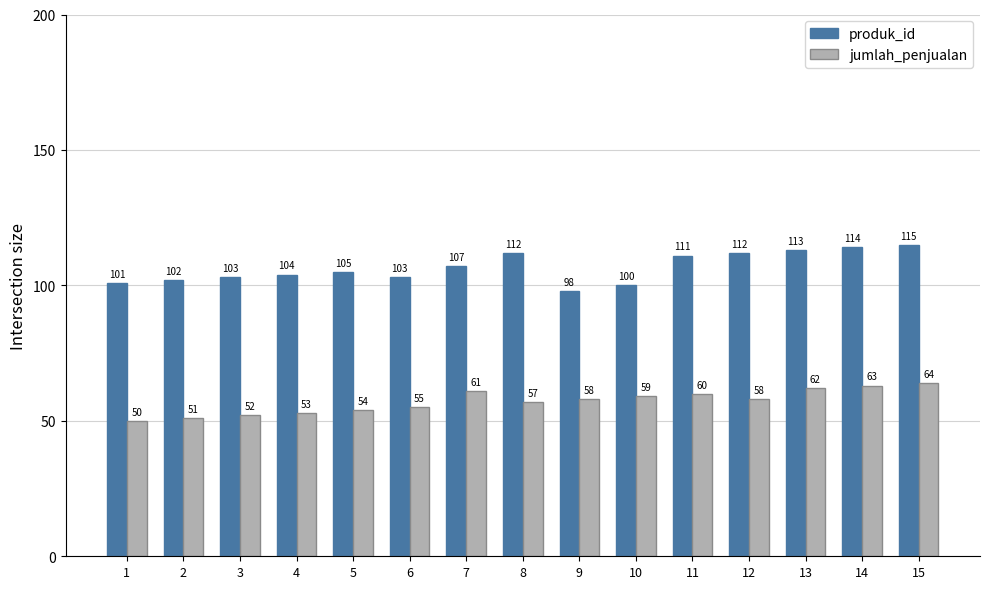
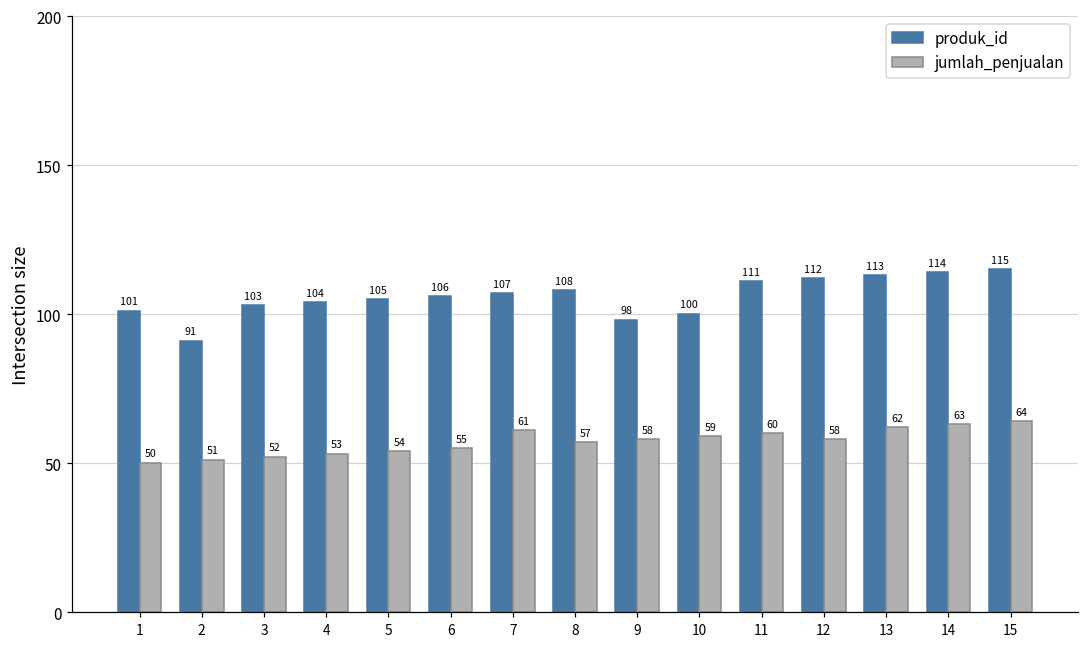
  {
    "produk_id": {
      "1": 101,
-     "2": 102,
+     "2": 91,
      "3": 103,
      "4": 104,
      "5": 105,
-     "6": 103,
+     "6": 106,
      "7": 107,
-     "8": 112,
+     "8": 108,
      "9": 98,
      "10": 100,
      "11": 111,
      "12": 112,
      "13": 113,
      "14": 114,
      "15": 115
    },
    "jumlah_penjualan": {
      "1": 50,
      "2": 51,
      "3": 52,
      "4": 53,
      "5": 54,
      "6": 55,
      "7": 61,
      "8": 57,
      "9": 58,
      "10": 59,
      "11": 60,
      "12": 58,
      "13": 62,
      "14": 63,
      "15": 64
    }
  }
